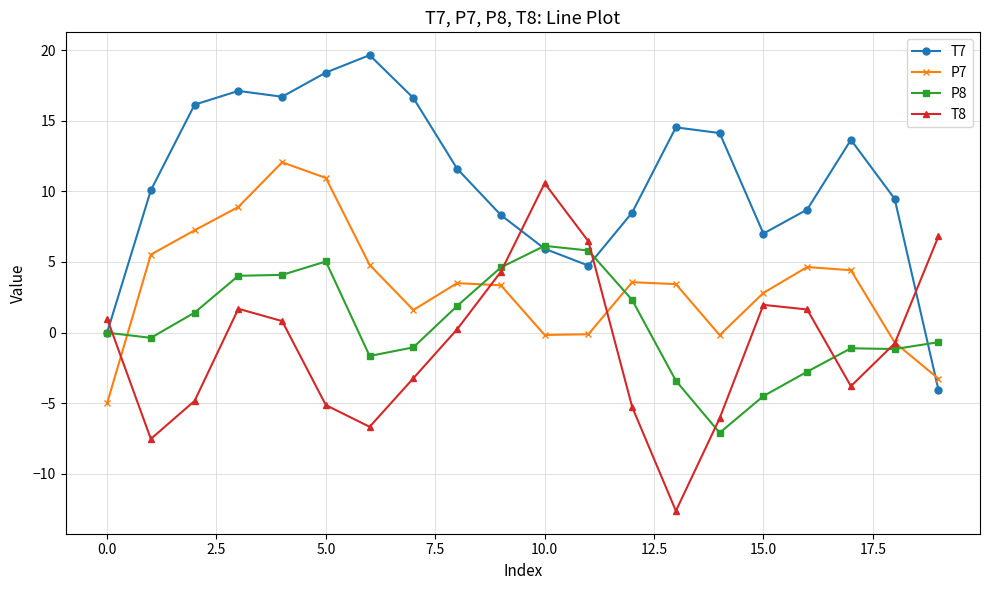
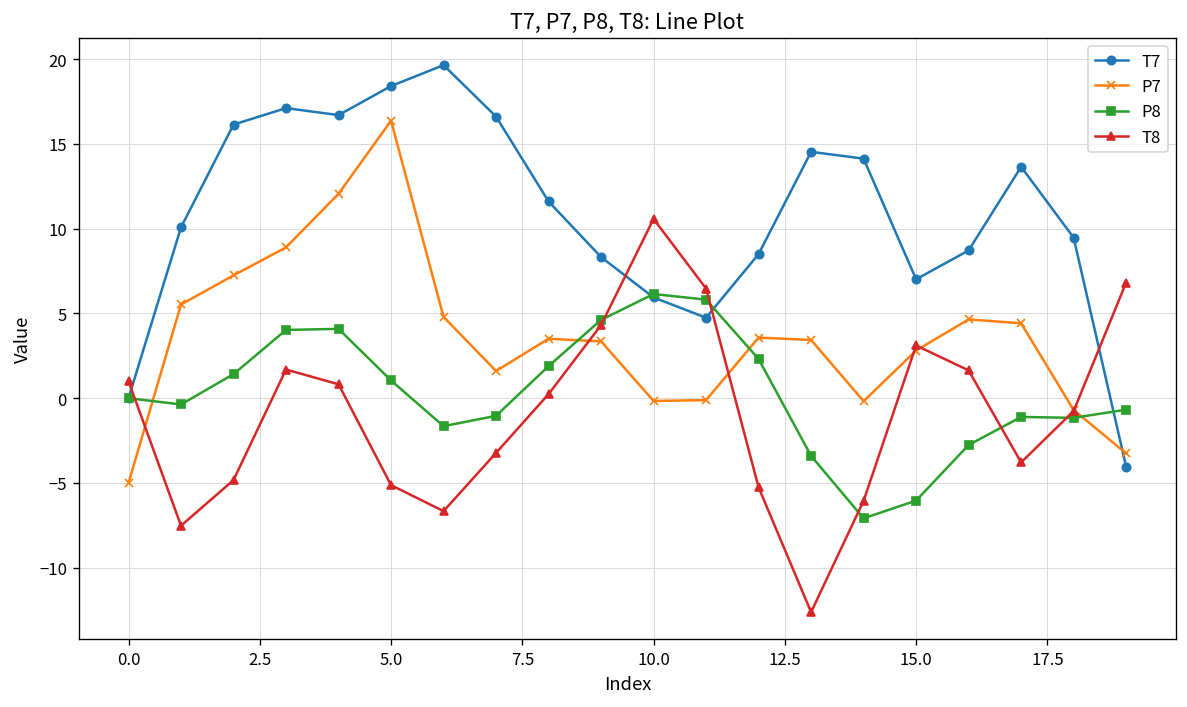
  {
    "T7": {
      "5.0": 18.4,
      "10.0": 5.9,
      "15.0": 7.0
    },
    "P7": {
      "0.0": -5.0,
-     "5.0": 10.9,
+     "5.0": 16.4,
      "10.0": -0.2,
      "15.0": 2.8
    },
    "P8": {
-     "5.0": 5.0,
+     "5.0": 1.0,
      "10.0": 6.1,
-     "15.0": -4.5
+     "15.0": -6.0
    },
    "T8": {
      "0.0": 1.0,
      "5.0": -5.1,
      "10.0": 10.6,
-     "15.0": 2.0
+     "15.0": 3.1
    }
  }
